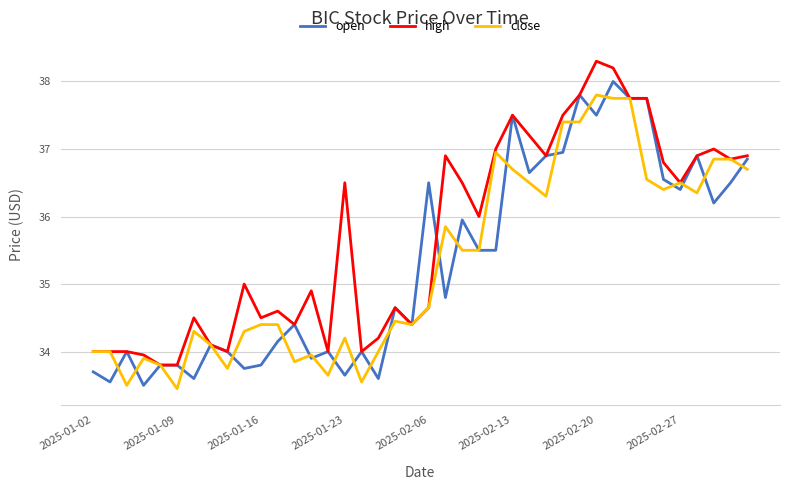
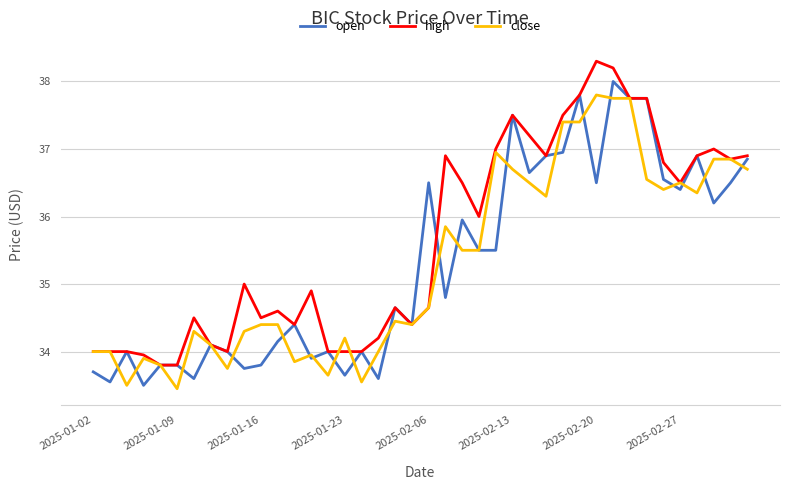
  {
    "open": {
      "2025-01-02": 33.7,
      "2025-01-16": 33.8,
      "2025-01-23": 33.7,
      "2025-02-06": 36.5,
-     "2025-02-20": 37.5,
+     "2025-02-20": 36.5,
      "2025-02-27": 36.4
    },
    "high": {
      "2025-01-16": 34.5,
-     "2025-01-23": 36.5,
+     "2025-01-23": 34.0,
      "2025-02-20": 38.3
    },
    "close": {
      "2025-01-09": 33.5,
      "2025-01-16": 34.4,
      "2025-01-23": 34.2,
      "2025-02-13": 36.7,
      "2025-02-20": 37.8
    }
  }
